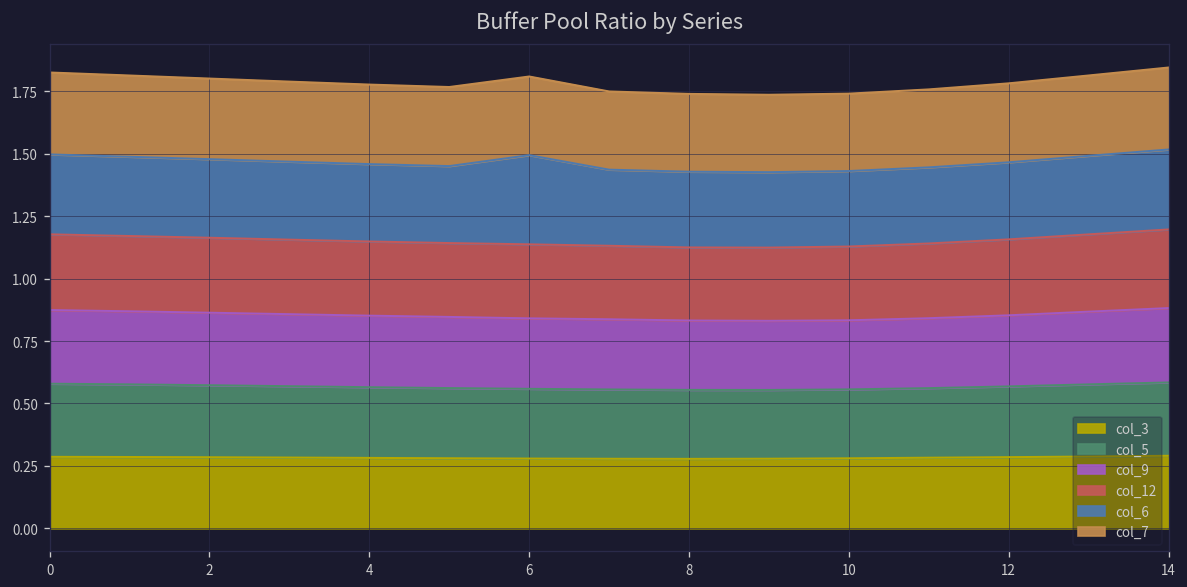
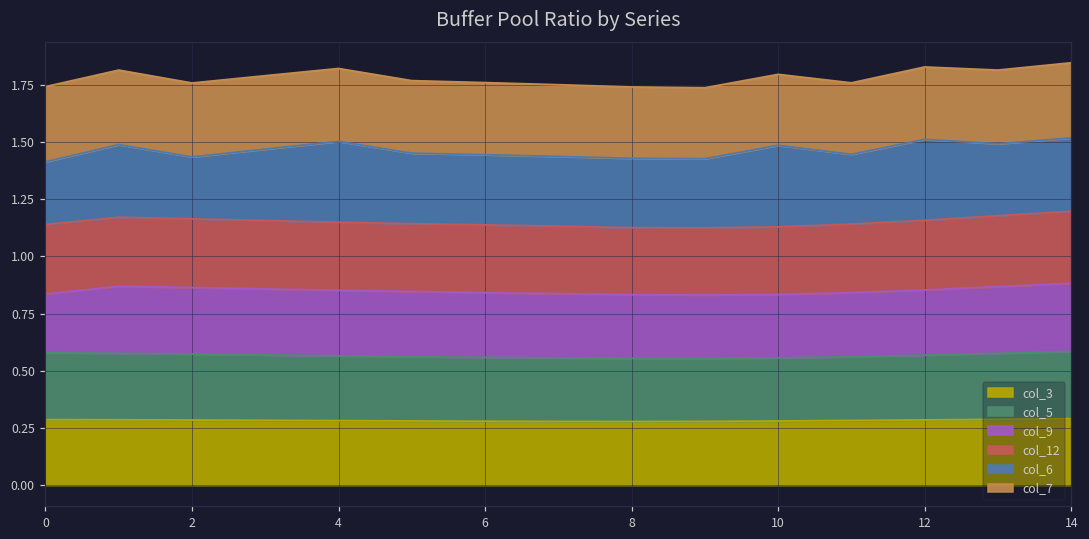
  {
    "col_3": {
      "0": 0.29,
      "2": 0.28,
      "4": 0.28,
      "6": 0.28,
      "8": 0.28,
      "10": 0.28,
      "12": 0.28,
      "14": 0.29
    },
    "col_5": {
      "0": 0.29,
      "2": 0.29,
      "4": 0.28,
      "6": 0.28,
      "8": 0.28,
      "10": 0.28,
      "12": 0.28,
      "14": 0.29
    },
    "col_9": {
-     "0": 0.30,
+     "0": 0.26,
      "2": 0.29,
      "4": 0.29,
      "6": 0.28,
      "8": 0.28,
      "10": 0.28,
      "12": 0.28,
      "14": 0.30
    },
    "col_6": {
-     "0": 0.32,
-     "2": 0.31,
-     "4": 0.31,
-     "6": 0.36,
+     "0": 0.27,
+     "2": 0.27,
+     "4": 0.35,
+     "6": 0.31,
      "8": 0.30,
-     "10": 0.30,
-     "12": 0.31,
+     "10": 0.36,
+     "12": 0.35,
      "14": 0.32
    }
  }
